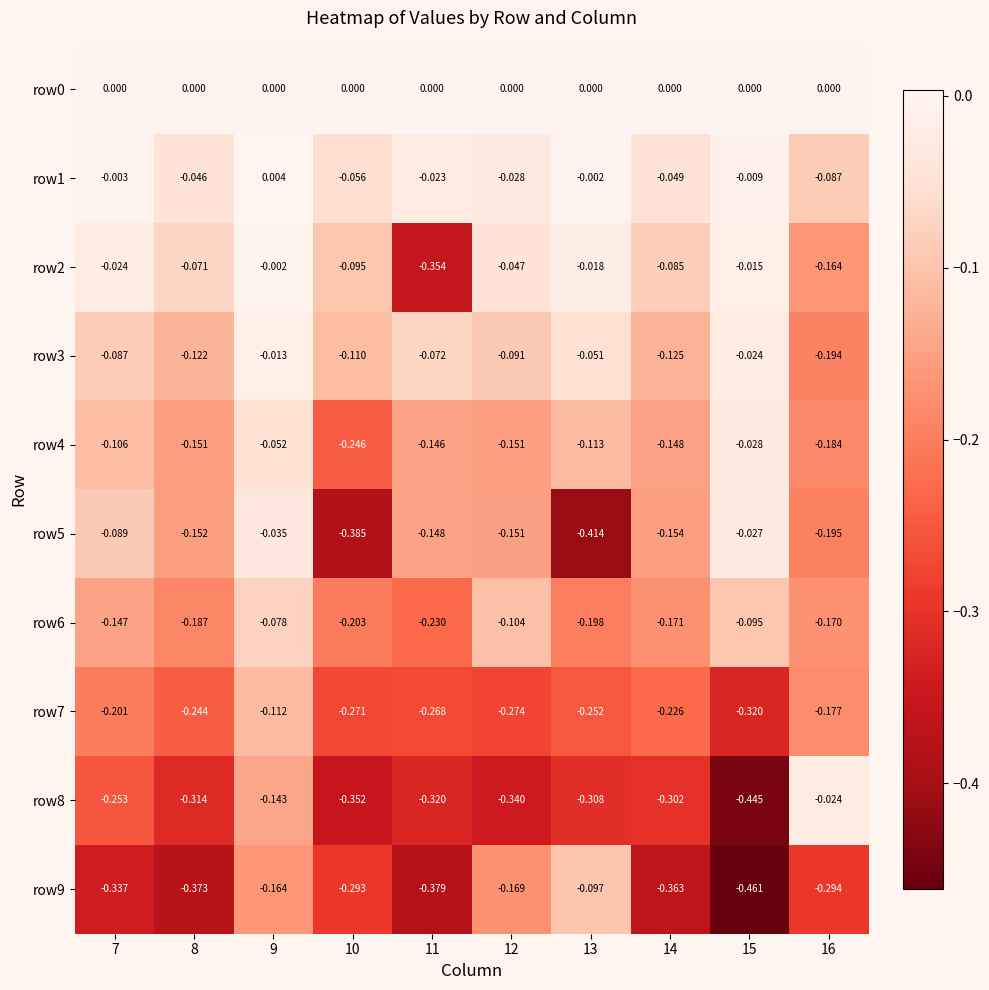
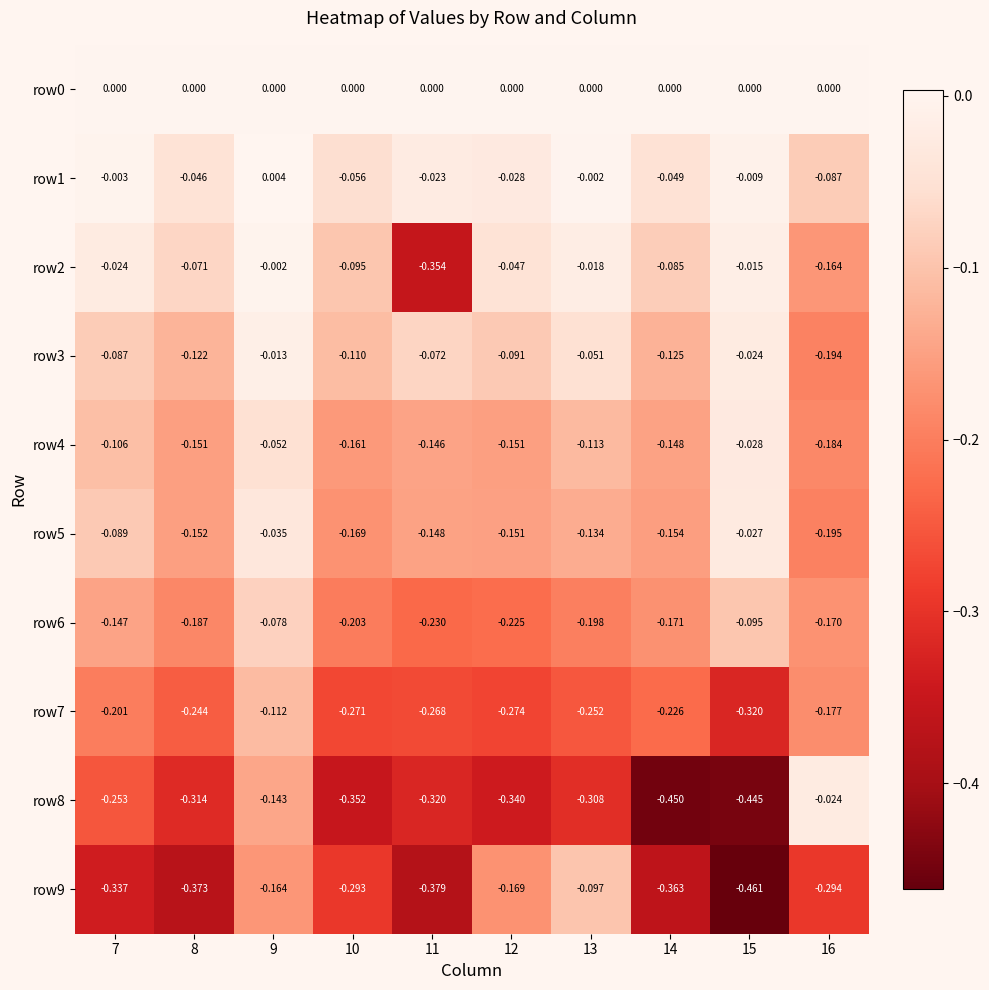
  {
    "row0": {
      "7": 0.000,
      "8": 0.000,
      "9": 0.000,
      "10": 0.000,
      "11": 0.000,
      "12": 0.000,
      "13": 0.000,
      "14": 0.000,
      "15": 0.000,
      "16": 0.000
    },
    "row1": {
      "7": -0.003,
      "8": -0.046,
      "9": 0.004,
      "10": -0.056,
      "11": -0.023,
      "12": -0.028,
      "13": -0.002,
      "14": -0.049,
      "15": -0.009,
      "16": -0.087
    },
    "row2": {
      "7": -0.024,
      "8": -0.071,
      "9": -0.002,
      "10": -0.095,
      "11": -0.354,
      "12": -0.047,
      "13": -0.018,
      "14": -0.085,
      "15": -0.015,
      "16": -0.164
    },
    "row3": {
      "7": -0.087,
      "8": -0.122,
      "9": -0.013,
      "10": -0.110,
      "11": -0.072,
      "12": -0.091,
      "13": -0.051,
      "14": -0.125,
      "15": -0.024,
      "16": -0.194
    },
    "row4": {
      "7": -0.106,
      "8": -0.151,
      "9": -0.052,
-     "10": -0.246,
+     "10": -0.161,
      "11": -0.146,
      "12": -0.151,
      "13": -0.113,
      "14": -0.148,
      "15": -0.028,
      "16": -0.184
    },
    "row5": {
      "7": -0.089,
      "8": -0.152,
      "9": -0.035,
-     "10": -0.385,
+     "10": -0.169,
      "11": -0.148,
      "12": -0.151,
-     "13": -0.414,
+     "13": -0.134,
      "14": -0.154,
      "15": -0.027,
      "16": -0.195
    },
    "row6": {
      "7": -0.147,
      "8": -0.187,
      "9": -0.078,
      "10": -0.203,
      "11": -0.230,
-     "12": -0.104,
+     "12": -0.225,
      "13": -0.198,
      "14": -0.171,
      "15": -0.095,
      "16": -0.170
    },
    "row7": {
      "7": -0.201,
      "8": -0.244,
      "9": -0.112,
      "10": -0.271,
      "11": -0.268,
      "12": -0.274,
      "13": -0.252,
      "14": -0.226,
      "15": -0.320,
      "16": -0.177
    },
    "row8": {
      "7": -0.253,
      "8": -0.314,
      "9": -0.143,
      "10": -0.352,
      "11": -0.320,
      "12": -0.340,
      "13": -0.308,
-     "14": -0.302,
+     "14": -0.450,
      "15": -0.445,
      "16": -0.024
    },
    "row9": {
      "7": -0.337,
      "8": -0.373,
      "9": -0.164,
      "10": -0.293,
      "11": -0.379,
      "12": -0.169,
      "13": -0.097,
      "14": -0.363,
      "15": -0.461,
      "16": -0.294
    }
  }
